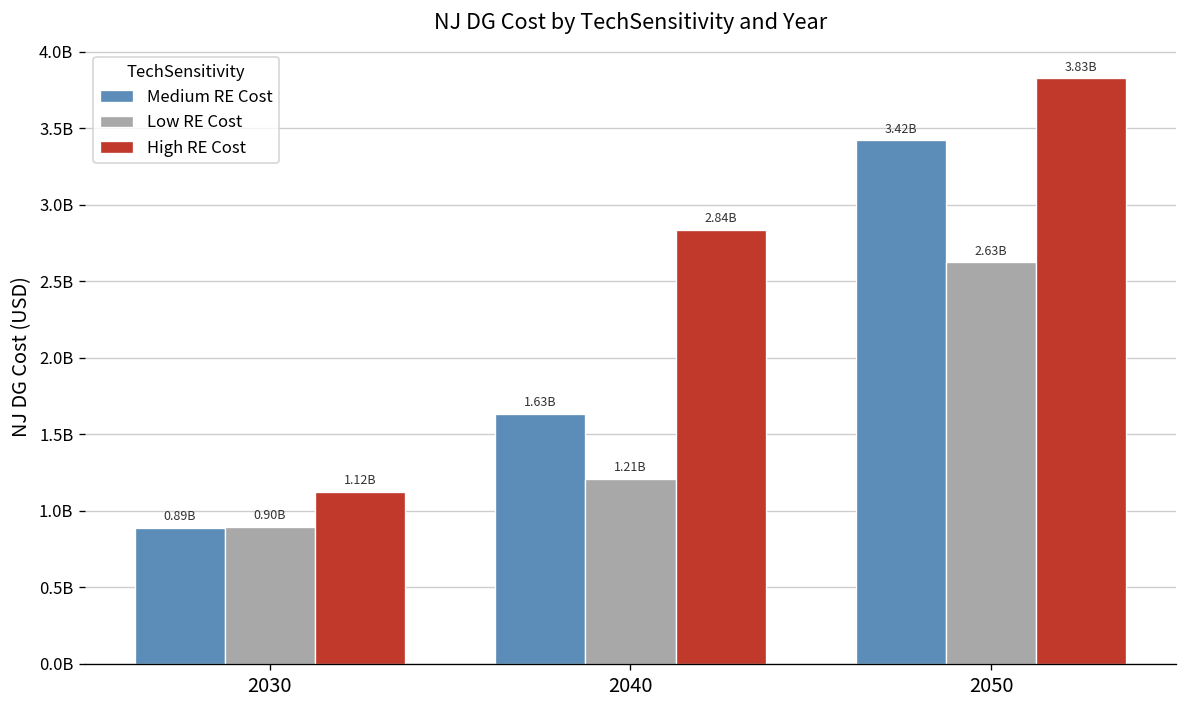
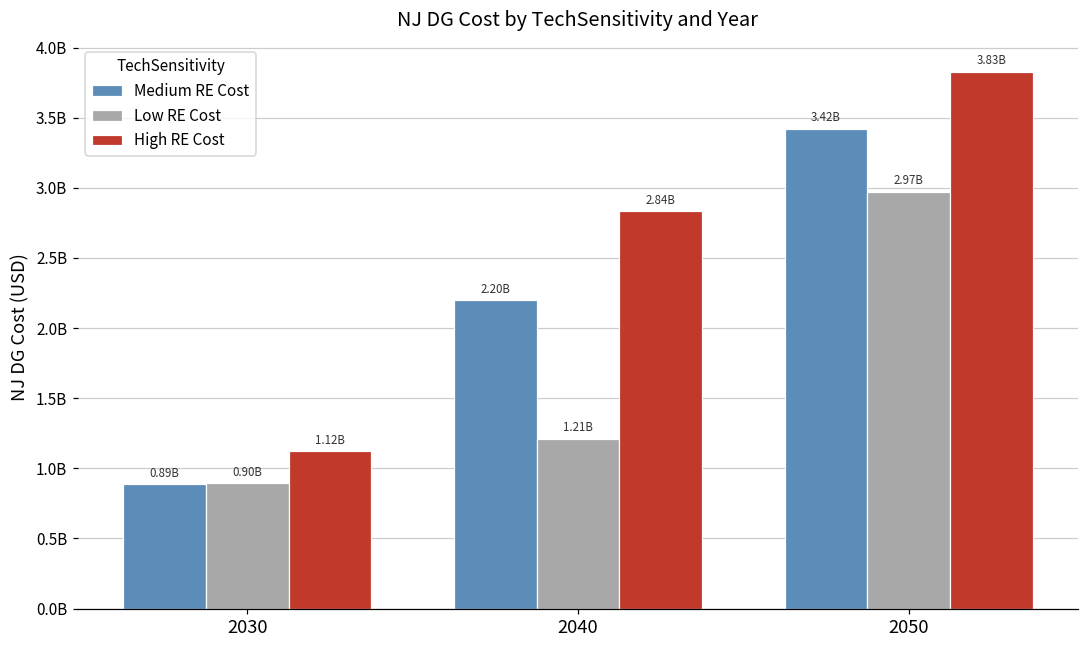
  {
    "Medium RE Cost": {
      "2030": "0.89B",
-     "2040": "1.63B",
+     "2040": "2.20B",
      "2050": "3.42B"
    },
    "Low RE Cost": {
      "2030": "0.90B",
      "2040": "1.21B",
-     "2050": "2.63B"
+     "2050": "2.97B"
    },
    "High RE Cost": {
      "2030": "1.12B",
      "2040": "2.84B",
      "2050": "3.83B"
    }
  }
